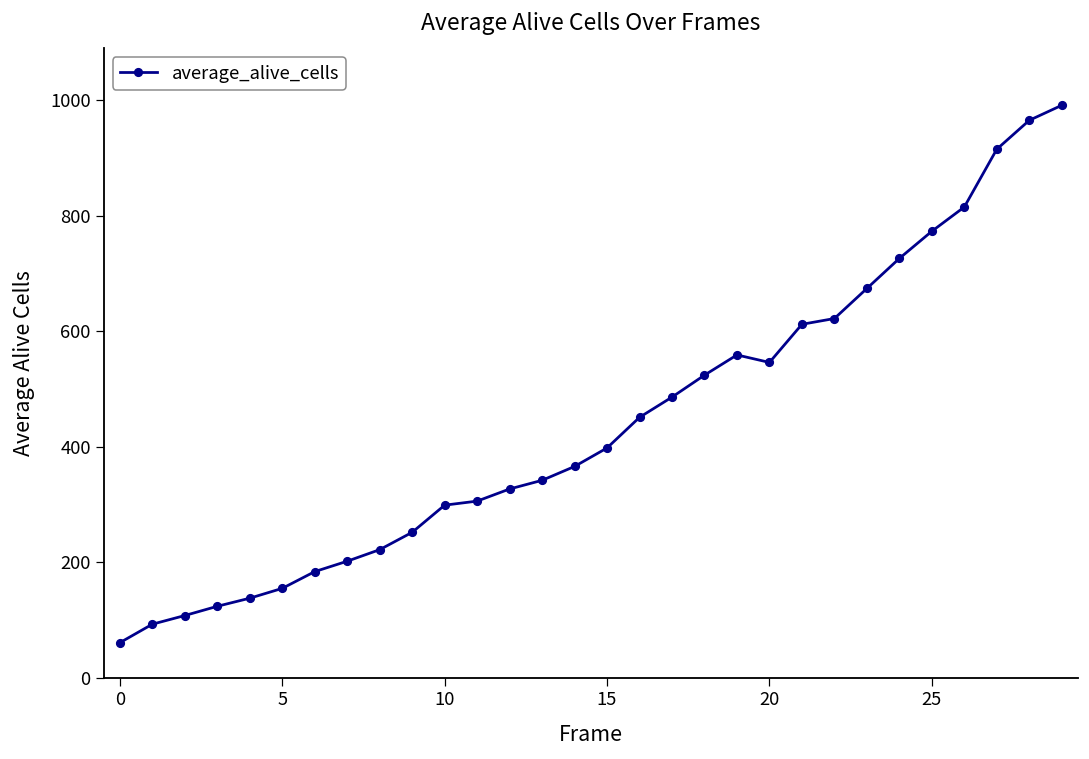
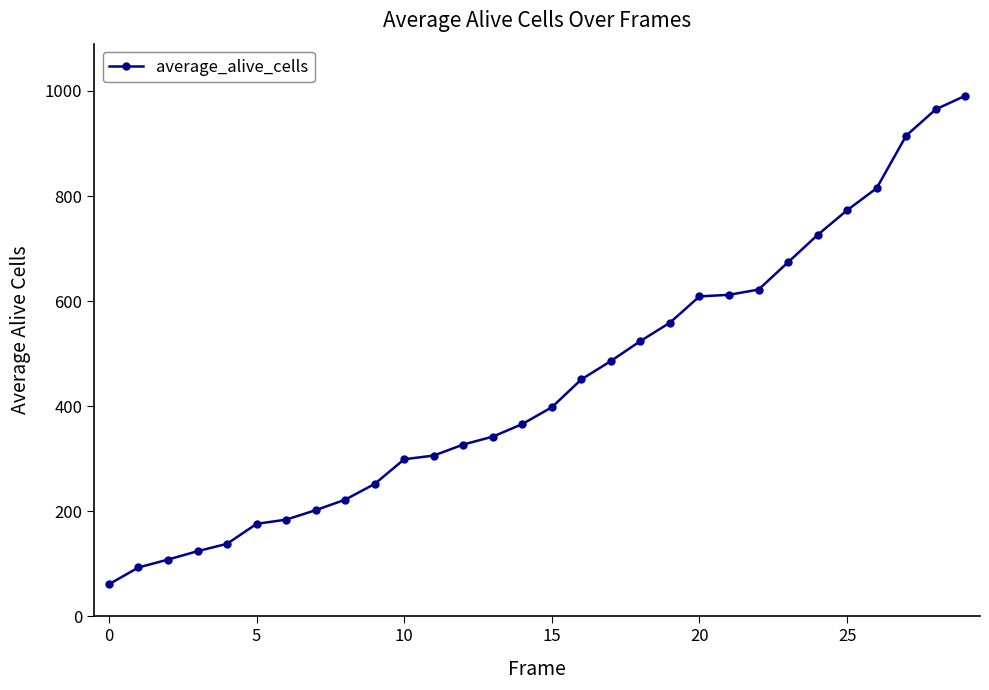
  {
    "0": 60,
-   "5": 160,
+   "5": 180,
    "10": 300,
    "15": 400,
-   "20": 550,
+   "20": 610,
    "25": 770
  }
